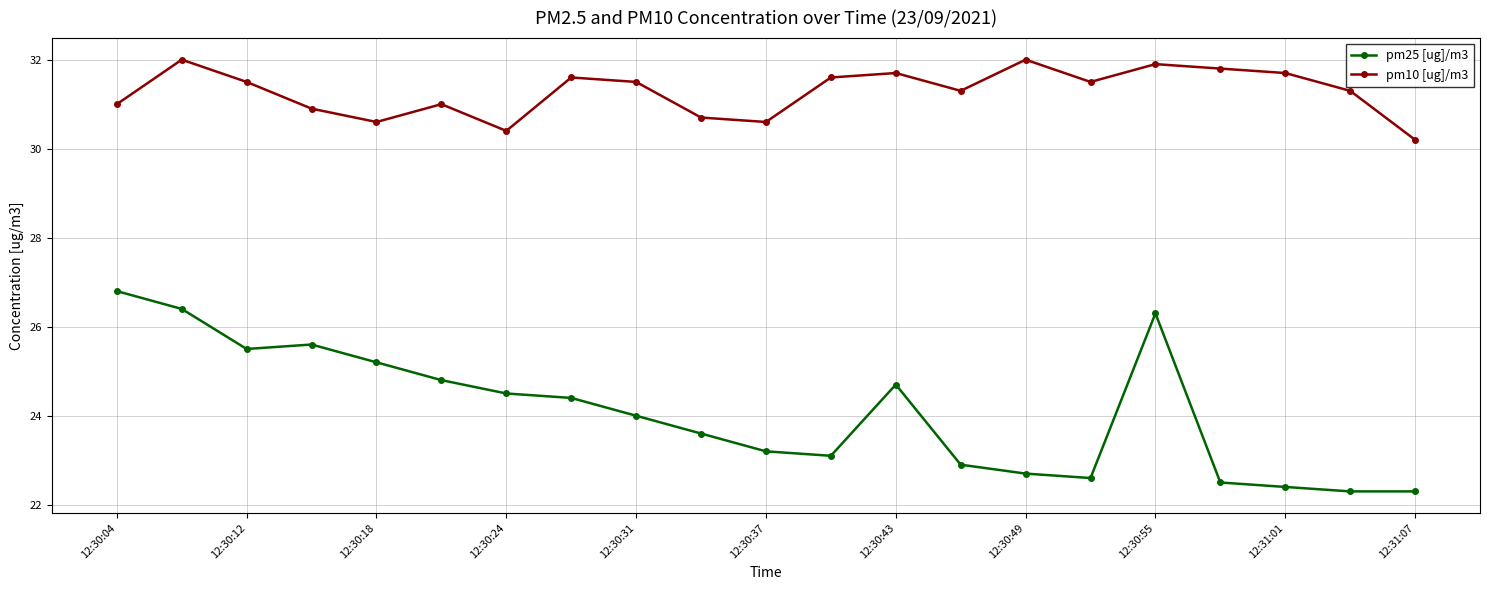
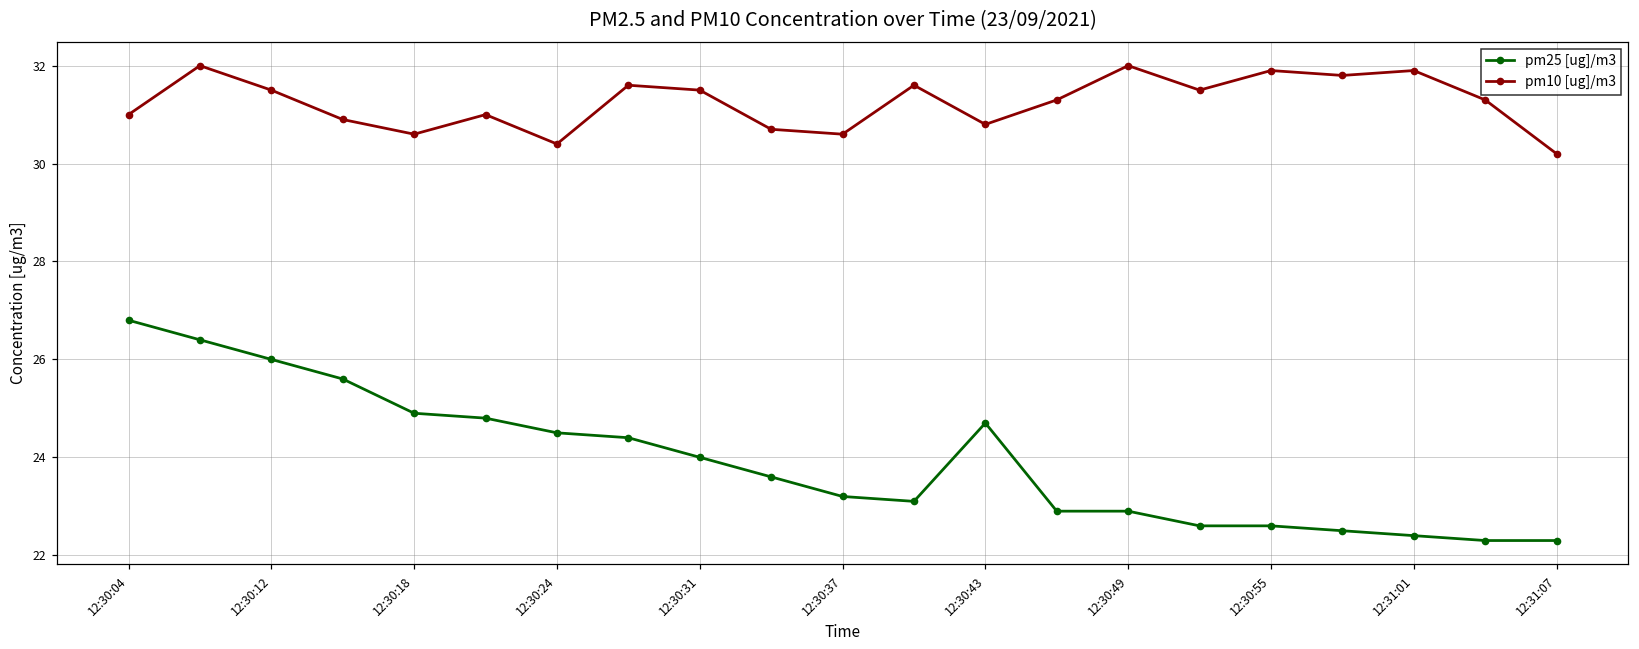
  {
    "pm25 [ug]/m3": {
      "12:30:04": 26.8,
-     "12:30:12": 25.5,
-     "12:30:18": 25.2,
+     "12:30:12": 26.0,
+     "12:30:18": 24.9,
      "12:30:24": 24.5,
      "12:30:31": 24.0,
      "12:30:37": 23.2,
      "12:30:43": 24.7,
-     "12:30:49": 22.7,
-     "12:30:55": 26.3,
+     "12:30:49": 22.9,
+     "12:30:55": 22.6,
      "12:31:01": 22.4,
      "12:31:07": 22.3
    },
    "pm10 [ug]/m3": {
      "12:30:04": 31.0,
      "12:30:12": 31.5,
      "12:30:18": 30.6,
      "12:30:24": 30.4,
      "12:30:31": 31.5,
      "12:30:37": 30.6,
-     "12:30:43": 31.7,
+     "12:30:43": 30.8,
      "12:30:49": 32.0,
      "12:30:55": 31.9,
-     "12:31:01": 31.7,
+     "12:31:01": 31.9,
      "12:31:07": 30.2
    }
  }
